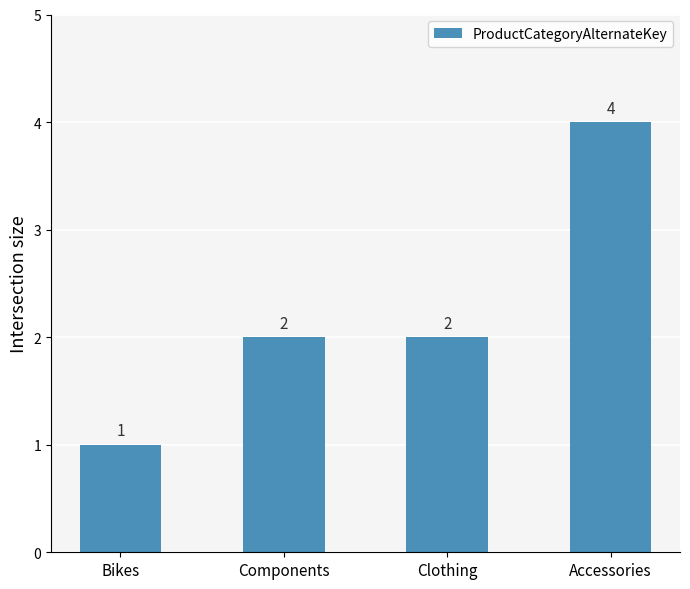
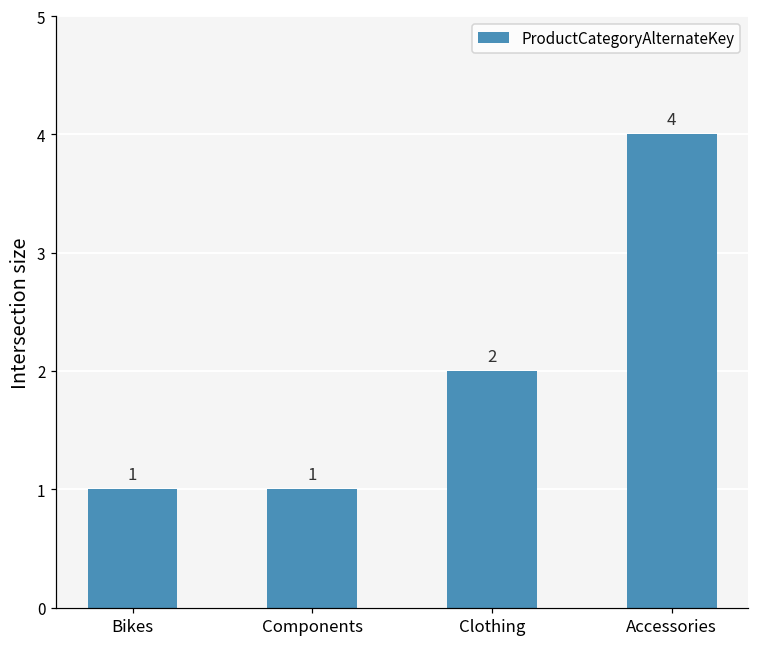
  {
    "Bikes": 1,
-   "Components": 2,
+   "Components": 1,
    "Clothing": 2,
    "Accessories": 4
  }
